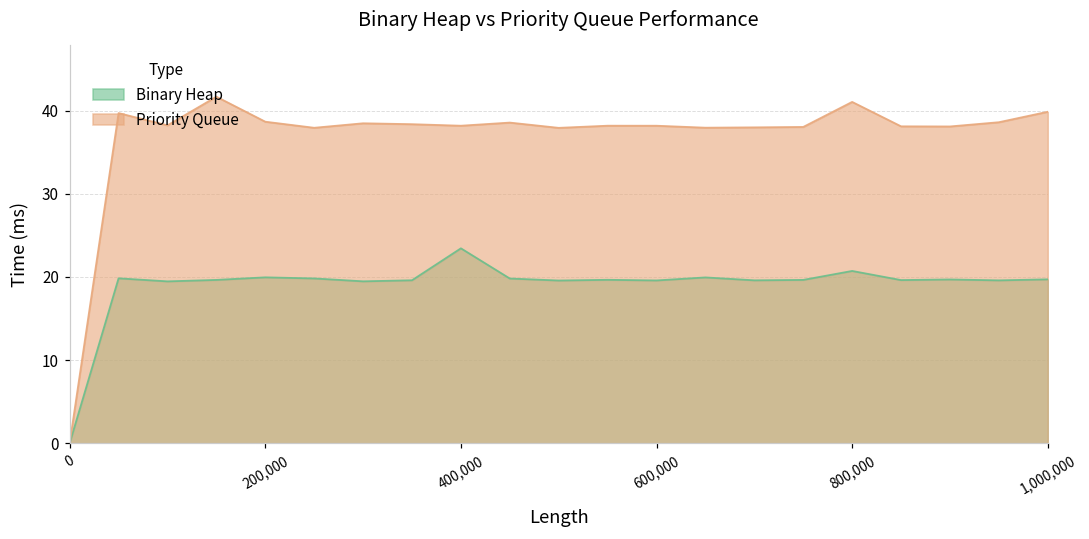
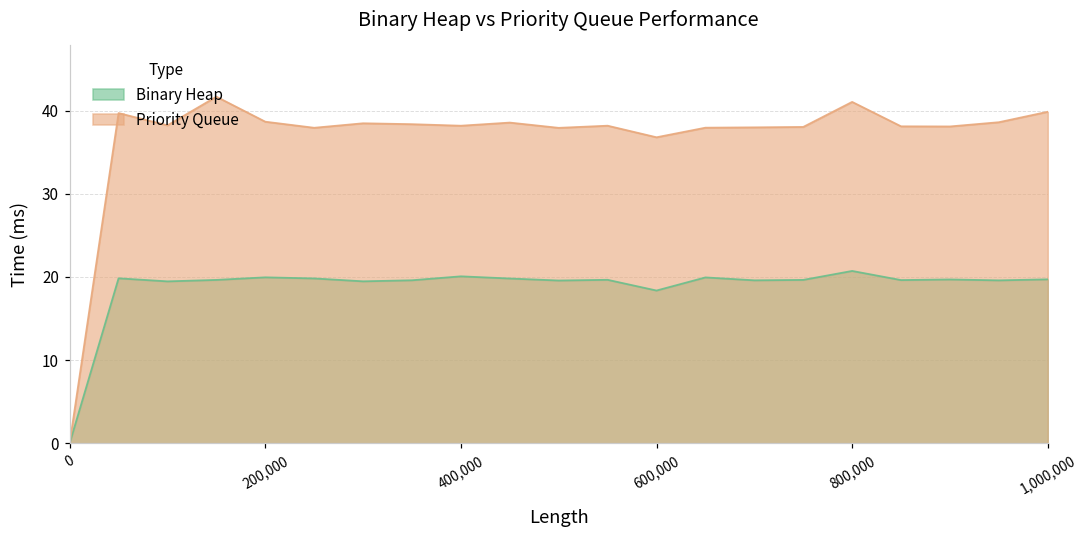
  {
    "Binary Heap": {
      "200,000": 20,
-     "400,000": 23,
-     "600,000": 20,
+     "400,000": 20,
+     "600,000": 18,
      "800,000": 21,
      "1,000,000": 20
    },
    "Priority Queue": {
      "200,000": 39,
      "400,000": 38,
-     "600,000": 38,
+     "600,000": 37,
      "800,000": 41,
      "1,000,000": 40
    }
  }
